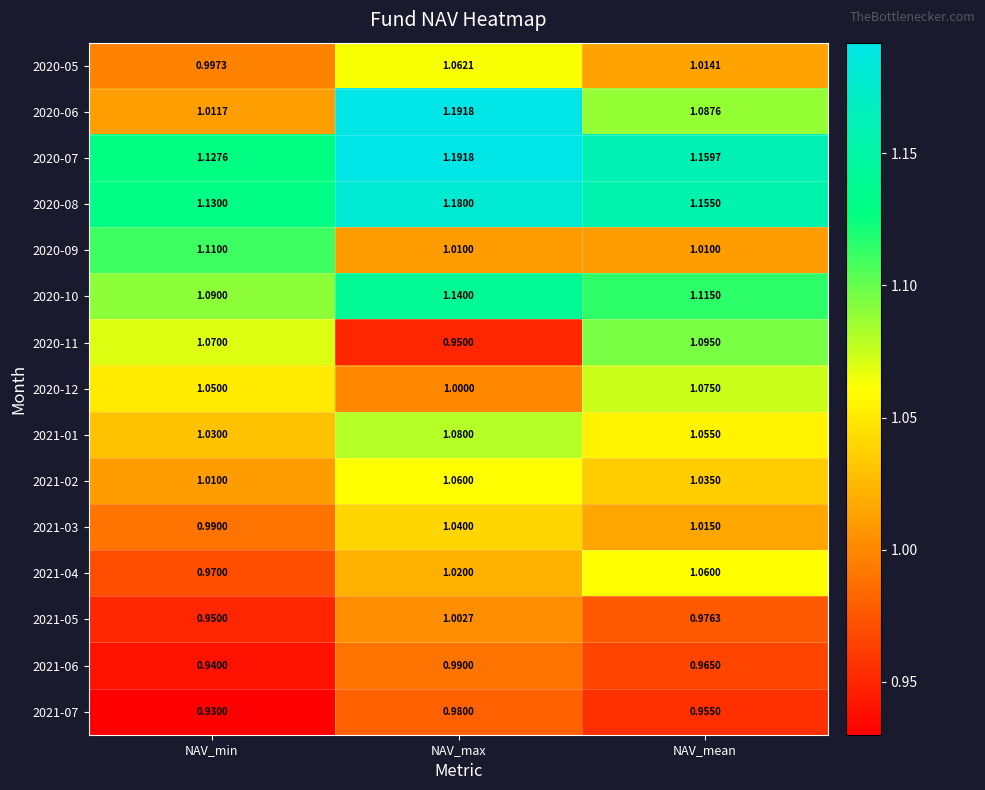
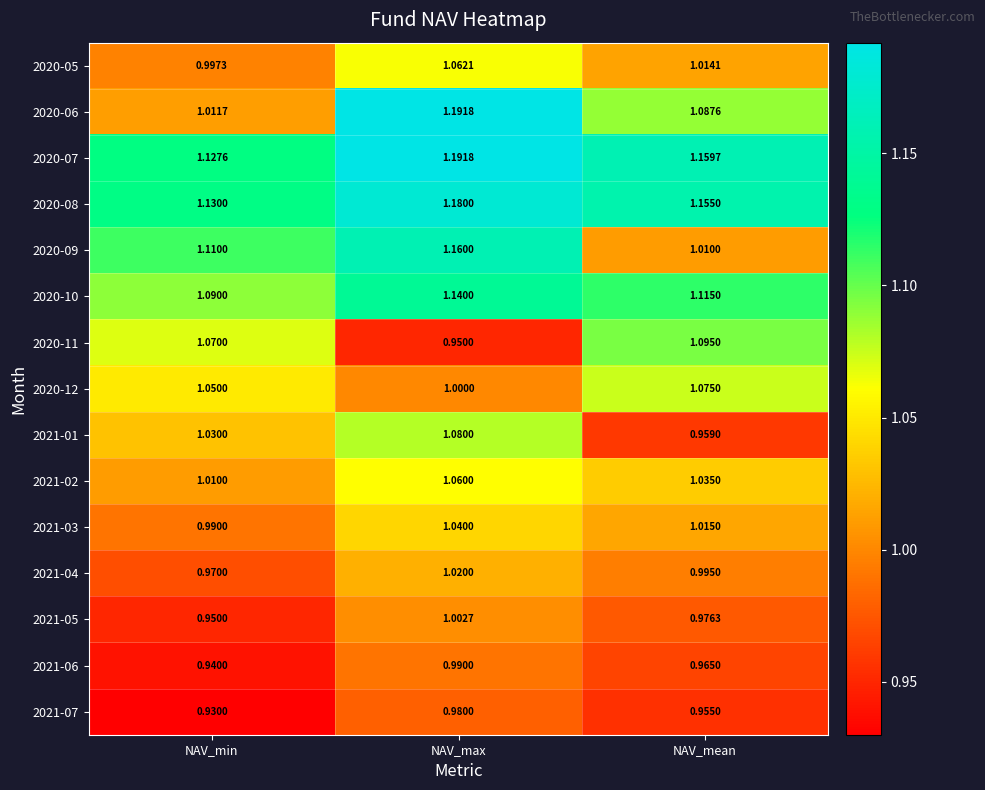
  {
    "2020-05": {
      "NAV_min": 0.9973,
      "NAV_max": 1.0621,
      "NAV_mean": 1.0141
    },
    "2020-06": {
      "NAV_min": 1.0117,
      "NAV_max": 1.1918,
      "NAV_mean": 1.0876
    },
    "2020-07": {
      "NAV_min": 1.1276,
      "NAV_max": 1.1918,
      "NAV_mean": 1.1597
    },
    "2020-08": {
      "NAV_min": 1.1300,
      "NAV_max": 1.1800,
      "NAV_mean": 1.1550
    },
    "2020-09": {
      "NAV_min": 1.1100,
-     "NAV_max": 1.0100,
+     "NAV_max": 1.1600,
      "NAV_mean": 1.0100
    },
    "2020-10": {
      "NAV_min": 1.0900,
      "NAV_max": 1.1400,
      "NAV_mean": 1.1150
    },
    "2020-11": {
      "NAV_min": 1.0700,
      "NAV_max": 0.9500,
      "NAV_mean": 1.0950
    },
    "2020-12": {
      "NAV_min": 1.0500,
      "NAV_max": 1.0000,
      "NAV_mean": 1.0750
    },
    "2021-01": {
      "NAV_min": 1.0300,
      "NAV_max": 1.0800,
-     "NAV_mean": 1.0550
+     "NAV_mean": 0.9590
    },
    "2021-02": {
      "NAV_min": 1.0100,
      "NAV_max": 1.0600,
      "NAV_mean": 1.0350
    },
    "2021-03": {
      "NAV_min": 0.9900,
      "NAV_max": 1.0400,
      "NAV_mean": 1.0150
    },
    "2021-04": {
      "NAV_min": 0.9700,
      "NAV_max": 1.0200,
-     "NAV_mean": 1.0600
+     "NAV_mean": 0.9950
    },
    "2021-05": {
      "NAV_min": 0.9500,
      "NAV_max": 1.0027,
      "NAV_mean": 0.9763
    },
    "2021-06": {
      "NAV_min": 0.9400,
      "NAV_max": 0.9900,
      "NAV_mean": 0.9650
    },
    "2021-07": {
      "NAV_min": 0.9300,
      "NAV_max": 0.9800,
      "NAV_mean": 0.9550
    }
  }
